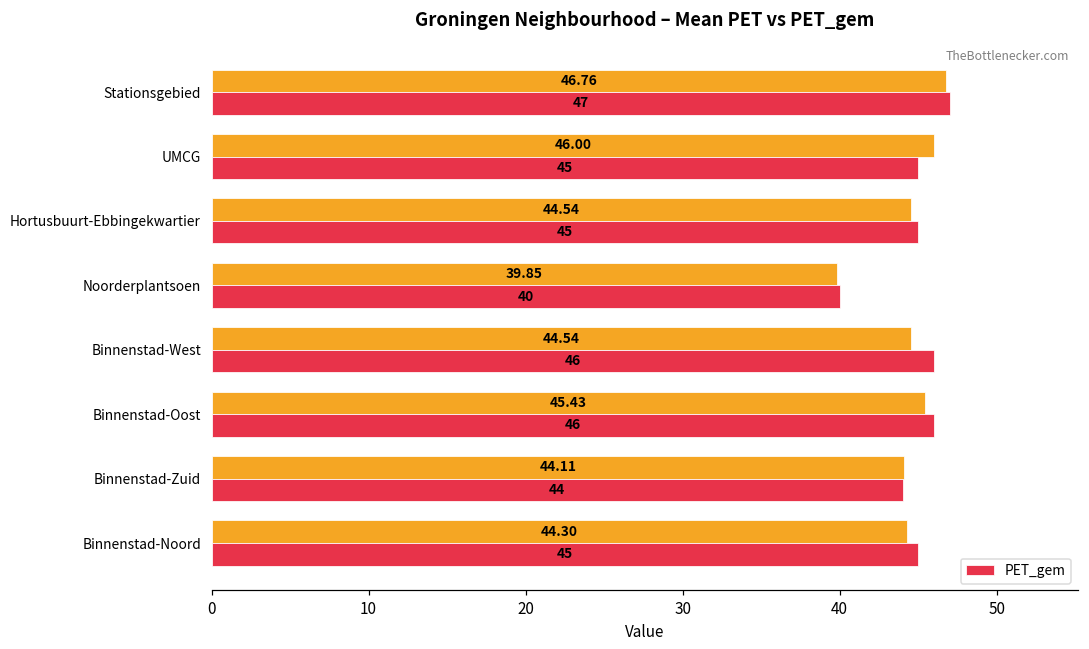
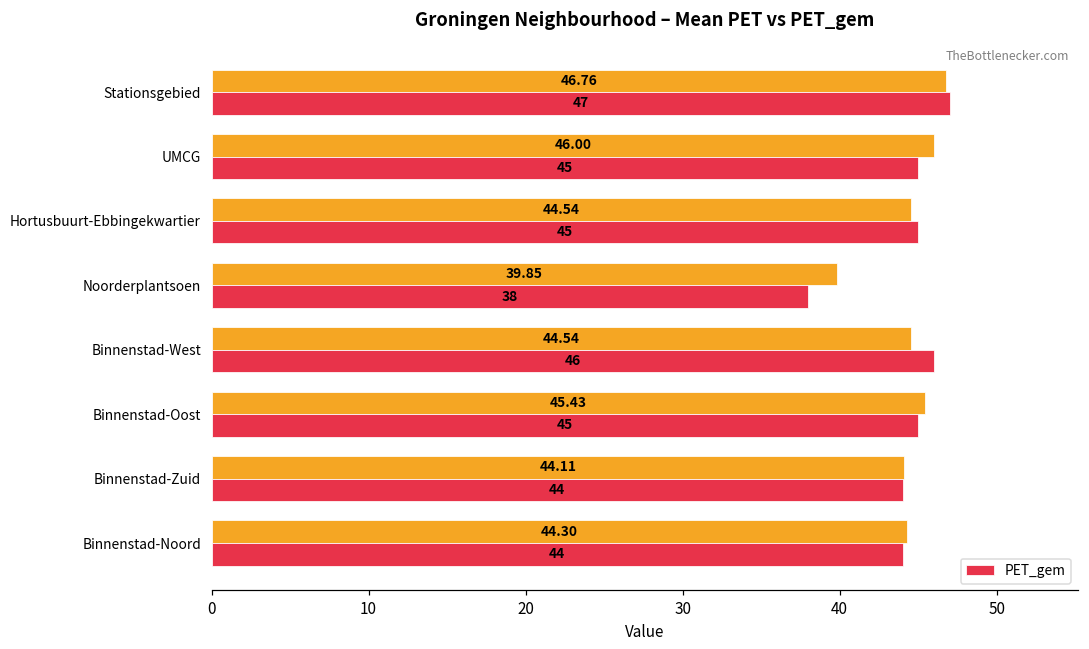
  {
    "PET_gem": {
      "Stationsgebied": 47,
      "UMCG": 45,
      "Hortusbuurt-Ebbingekwartier": 45,
-     "Noorderplantsoen": 40,
+     "Noorderplantsoen": 38,
      "Binnenstad-West": 46,
-     "Binnenstad-Oost": 46,
+     "Binnenstad-Oost": 45,
      "Binnenstad-Zuid": 44,
-     "Binnenstad-Noord": 45
+     "Binnenstad-Noord": 44
    }
  }
